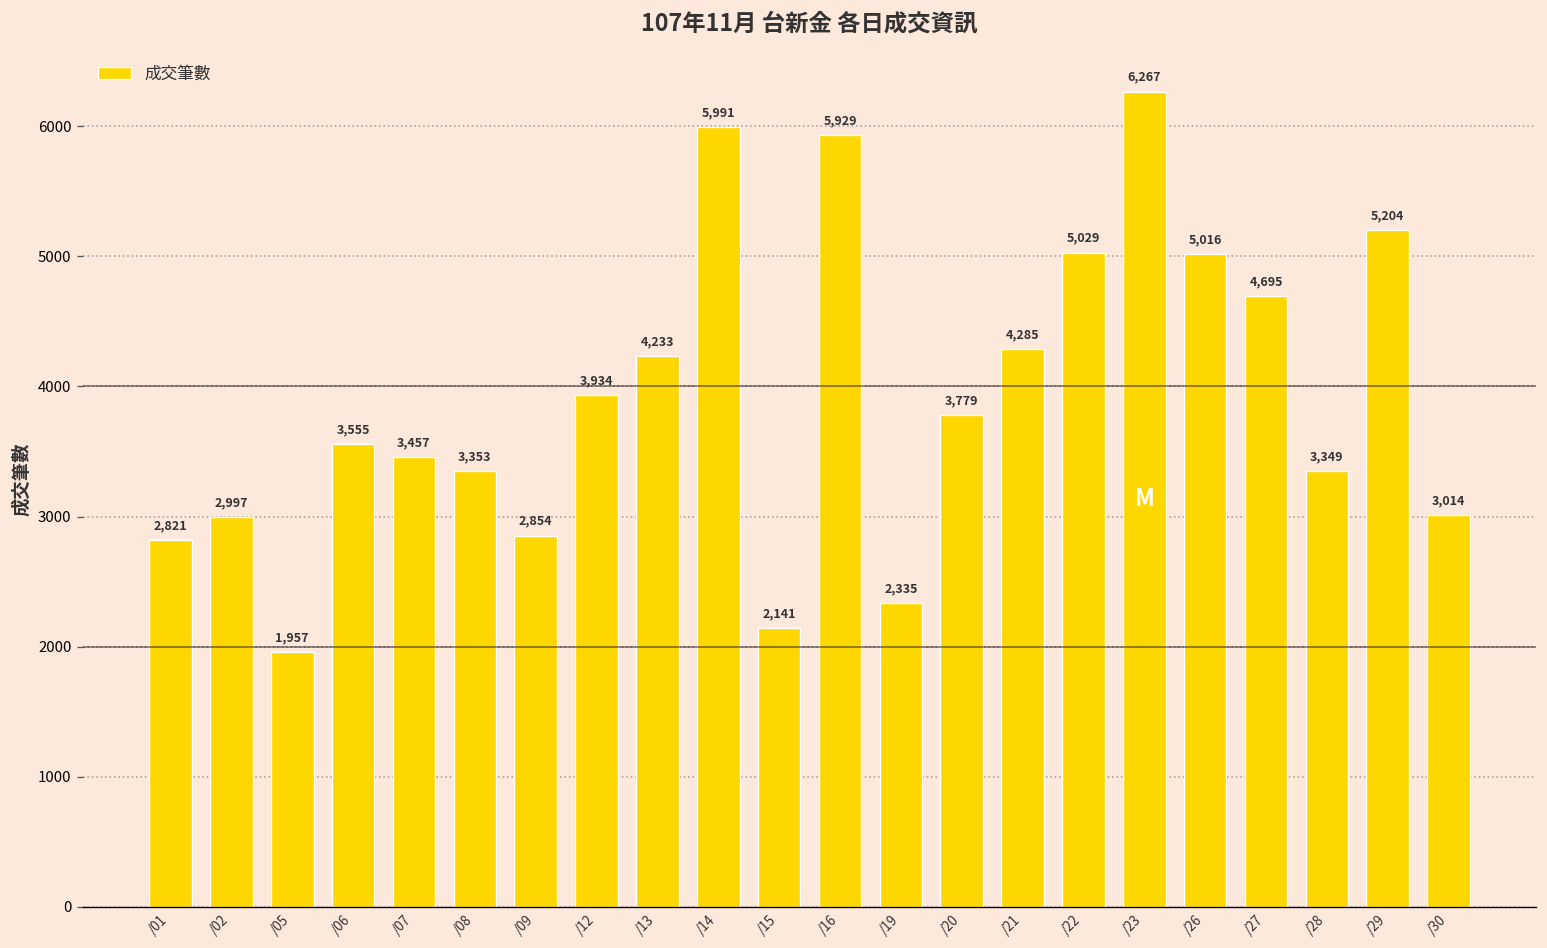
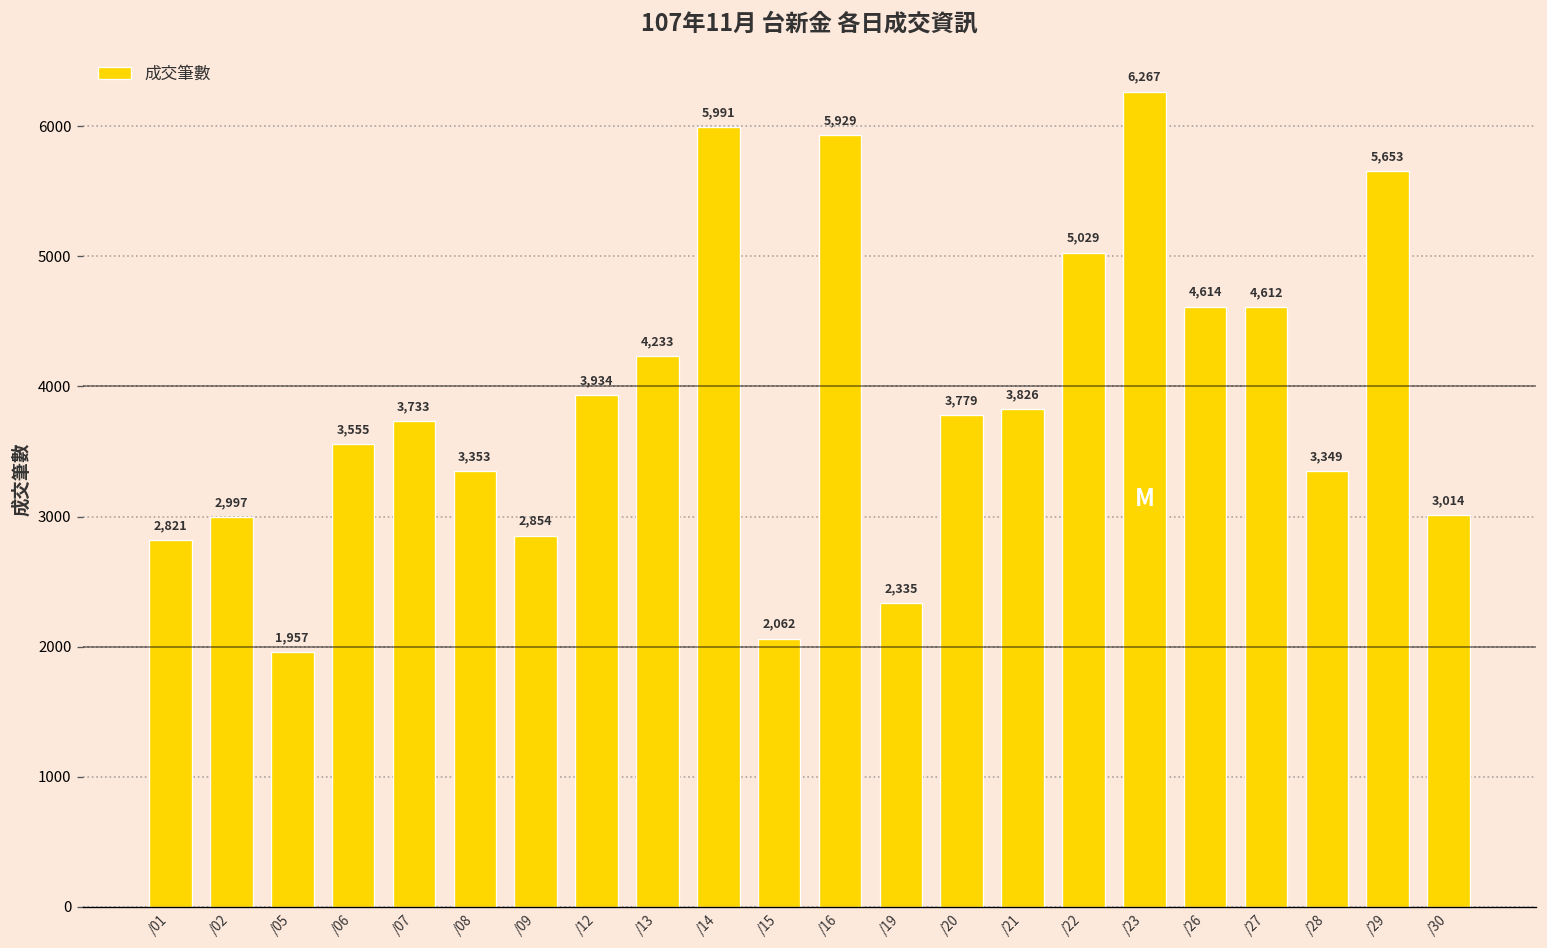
  {
    "/01": "2,821",
    "/02": "2,997",
    "/05": "1,957",
    "/06": "3,555",
-   "/07": "3,457",
+   "/07": "3,733",
    "/08": "3,353",
    "/09": "2,854",
    "/12": "3,934",
    "/13": "4,233",
    "/14": "5,991",
-   "/15": "2,141",
+   "/15": "2,062",
    "/16": "5,929",
    "/19": "2,335",
    "/20": "3,779",
-   "/21": "4,285",
+   "/21": "3,826",
    "/22": "5,029",
    "/23": "6,267",
-   "/26": "5,016",
-   "/27": "4,695",
+   "/26": "4,614",
+   "/27": "4,612",
    "/28": "3,349",
-   "/29": "5,204",
+   "/29": "5,653",
    "/30": "3,014"
  }
